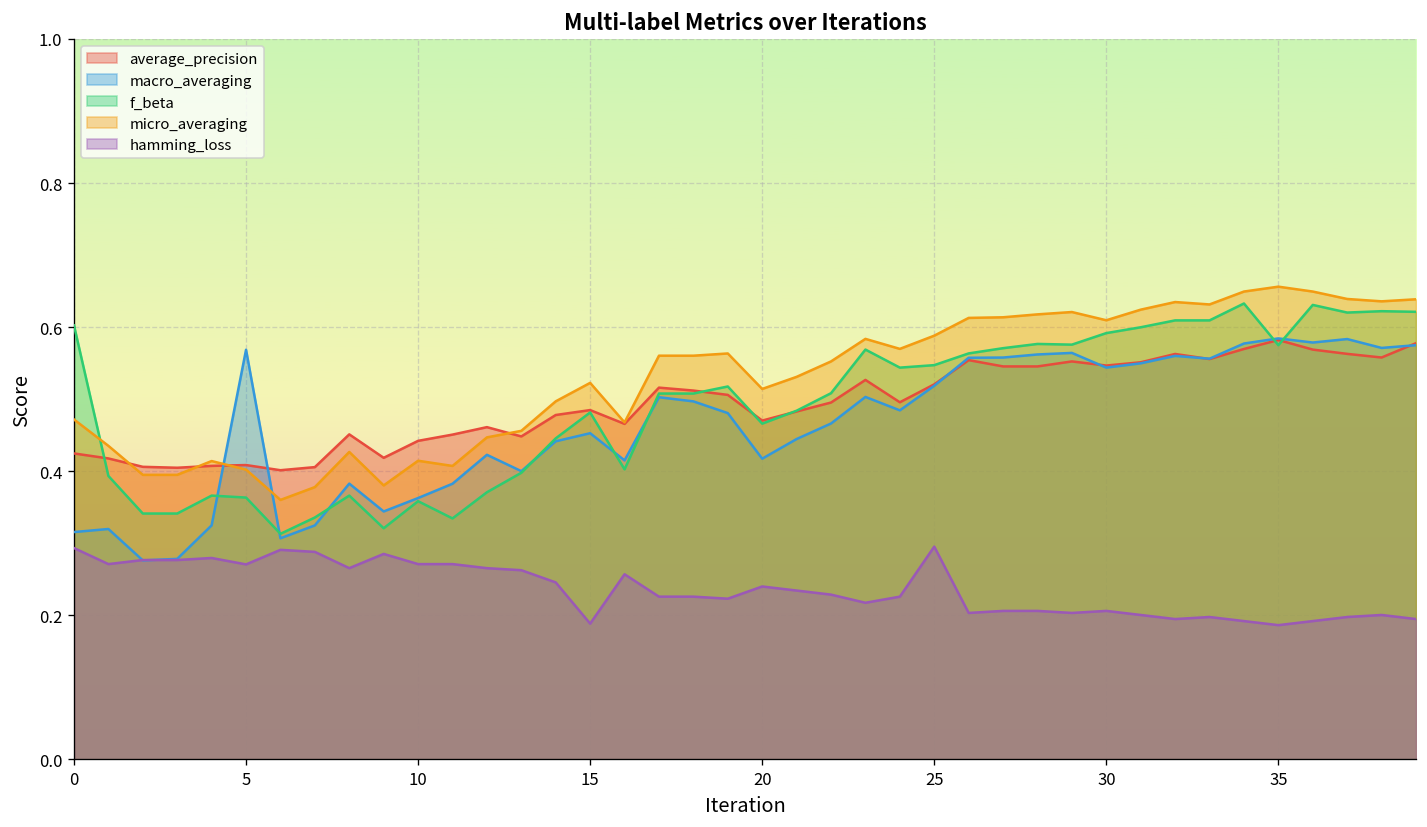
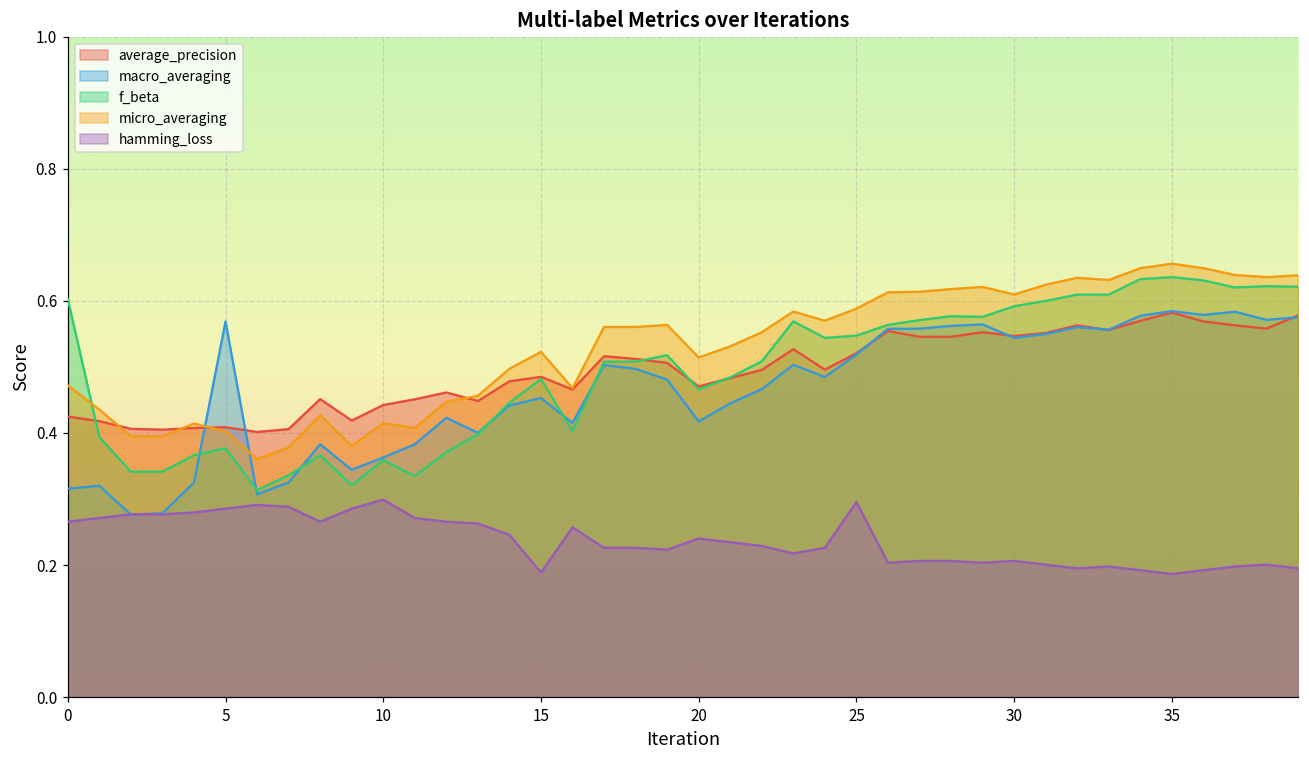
  {
    "macro_averaging": {
      "0": 0.32,
      "5": 0.57,
      "10": 0.36,
      "15": 0.45,
      "20": 0.42
    },
    "f_beta": {
      "0": 0.60,
-     "5": 0.36,
+     "5": 0.38,
      "10": 0.36,
      "20": 0.47,
      "25": 0.55,
      "30": 0.59,
-     "35": 0.58
+     "35": 0.64
    },
    "hamming_loss": {
-     "0": 0.29,
-     "5": 0.27,
-     "10": 0.27,
+     "0": 0.27,
+     "5": 0.29,
+     "10": 0.30,
      "15": 0.19,
      "20": 0.24,
      "25": 0.30,
      "30": 0.21,
      "35": 0.19
    }
  }
